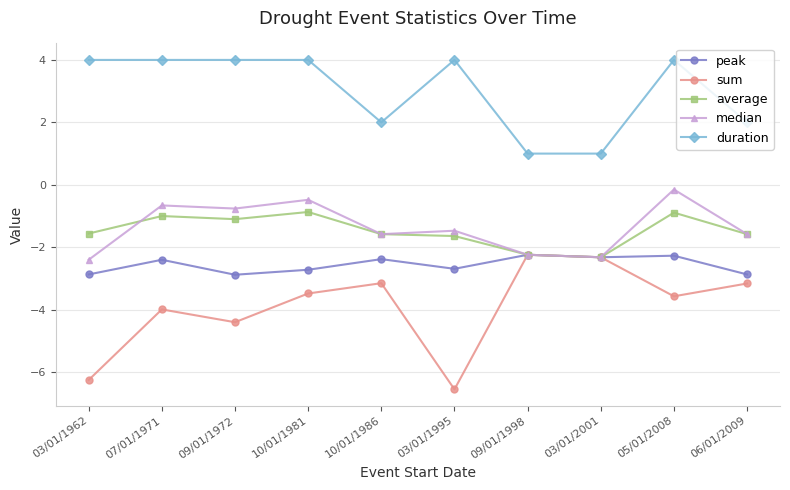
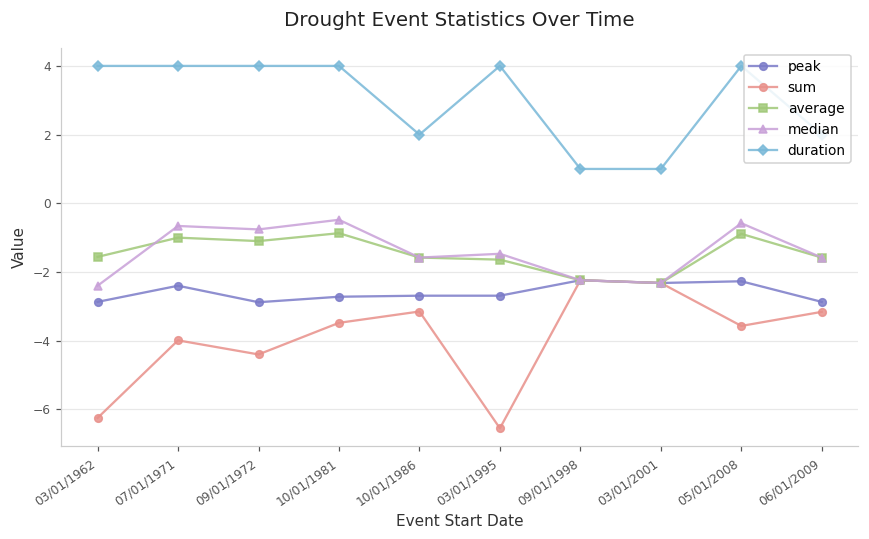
  {
    "peak": {
      "03/01/1962": -2.9,
      "07/01/1971": -2.4,
      "09/01/1972": -2.9,
      "10/01/1981": -2.7,
-     "10/01/1986": -2.4,
+     "10/01/1986": -2.7,
      "03/01/1995": -2.7,
      "05/01/2008": -2.3,
      "06/01/2009": -2.9
    },
    "sum": {
      "03/01/1962": -6.3,
      "07/01/1971": -4.0,
      "09/01/1972": -4.4,
      "10/01/1981": -3.5,
      "10/01/1986": -3.2,
      "03/01/1995": -6.6,
      "05/01/2008": -3.6,
      "06/01/2009": -3.2
    },
    "average": {
      "03/01/1962": -1.6,
      "07/01/1971": -1.0,
      "09/01/1972": -1.1,
      "10/01/1981": -0.9,
      "03/01/1995": -1.6,
      "05/01/2008": -0.9
    },
    "median": {
      "03/01/1962": -2.4,
      "07/01/1971": -0.7,
      "09/01/1972": -0.8,
      "10/01/1981": -0.5,
      "03/01/1995": -1.5,
-     "05/01/2008": -0.2
+     "05/01/2008": -0.6
    },
    "duration": {
      "03/01/1962": 4.0,
      "07/01/1971": 4.0,
      "09/01/1972": 4.0,
      "10/01/1981": 4.0,
      "10/01/1986": 2.0,
      "03/01/1995": 4.0,
      "09/01/1998": 1.0,
      "03/01/2001": 1.0,
      "05/01/2008": 4.0
    }
  }
